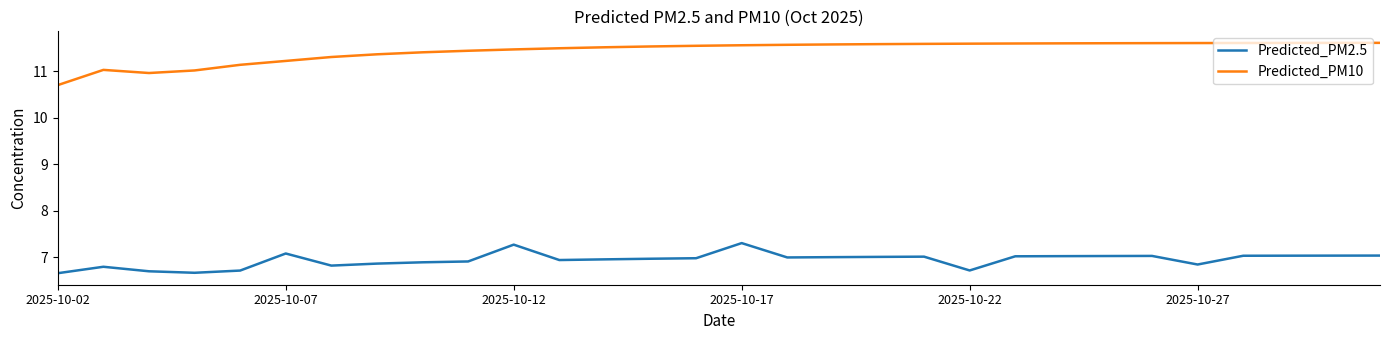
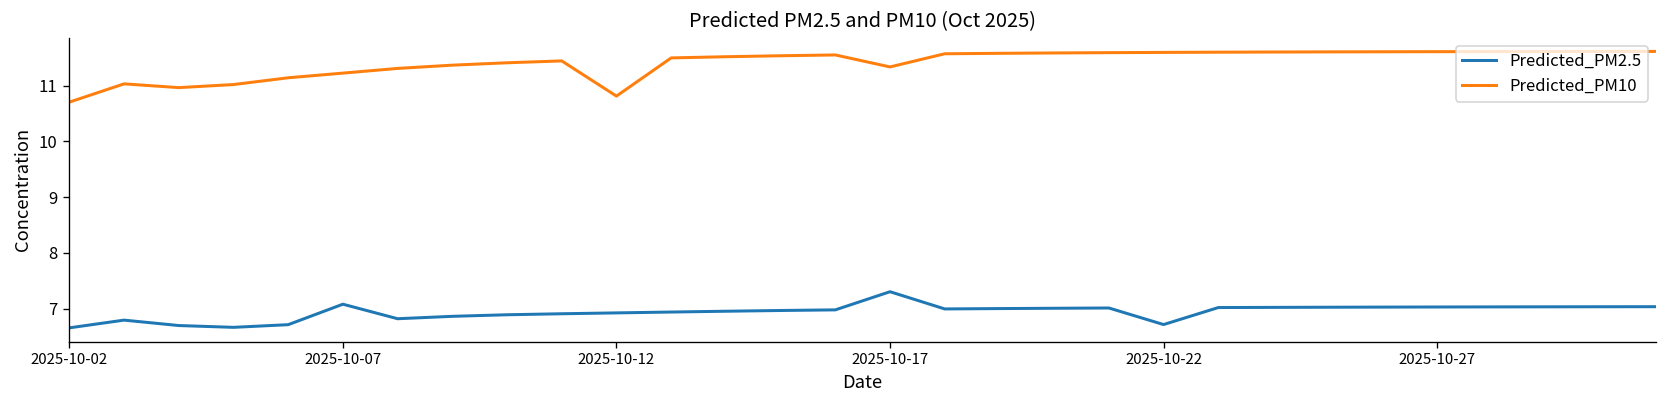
  {
    "Predicted_PM2.5": {
      "2025-10-02": 6.7,
      "2025-10-07": 7.1,
-     "2025-10-12": 7.3,
+     "2025-10-12": 6.9,
      "2025-10-17": 7.3,
      "2025-10-22": 6.7,
-     "2025-10-27": 6.8
+     "2025-10-27": 7.0
    },
    "Predicted_PM10": {
      "2025-10-02": 10.7,
      "2025-10-07": 11.2,
-     "2025-10-12": 11.5,
-     "2025-10-17": 11.6,
+     "2025-10-12": 10.8,
+     "2025-10-17": 11.3,
      "2025-10-22": 11.6,
      "2025-10-27": 11.6
    }
  }
